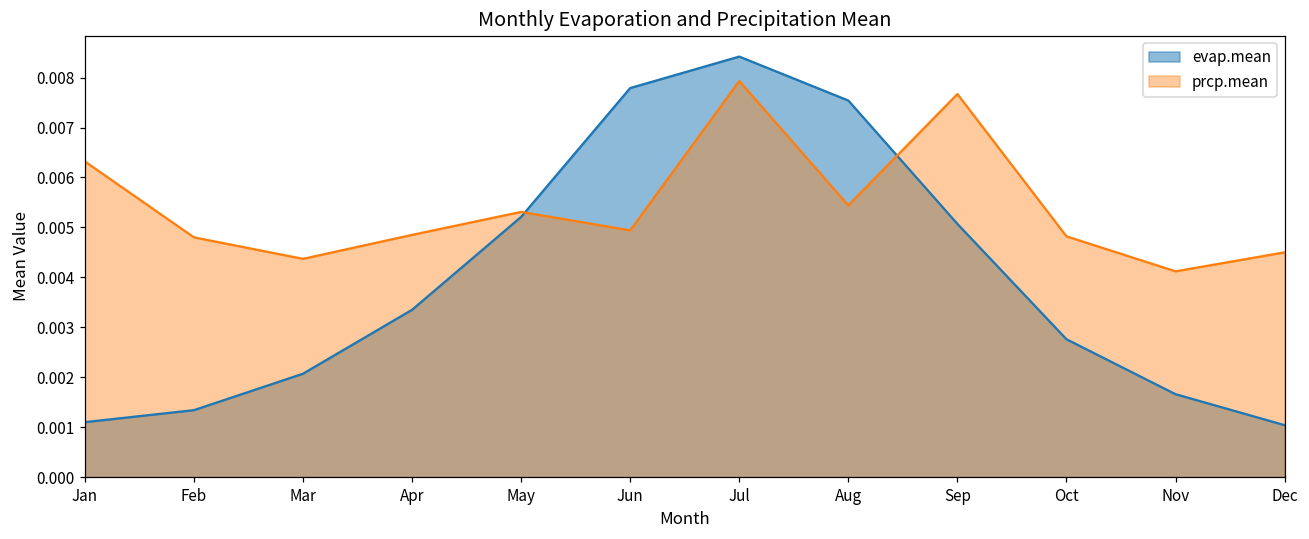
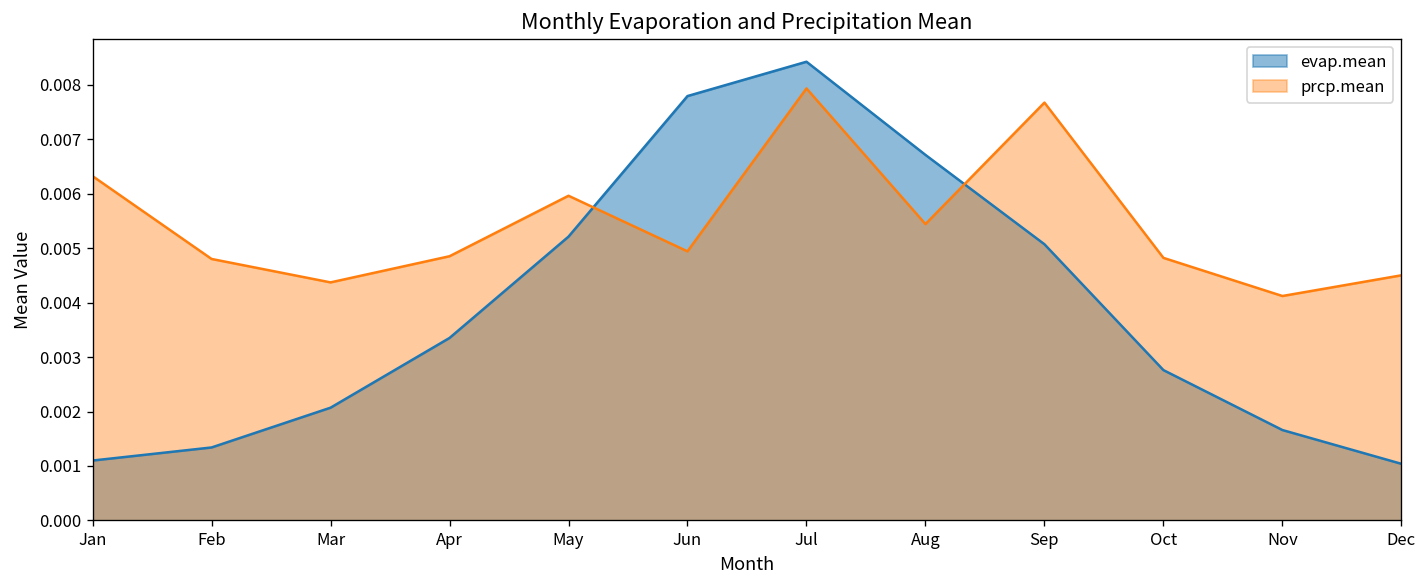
  {
    "evap.mean": {
      "Jan": 0.0011,
      "Feb": 0.0013,
      "Mar": 0.0021,
      "Apr": 0.0034,
      "May": 0.0052,
      "Jun": 0.0078,
      "Jul": 0.0084,
-     "Aug": 0.0075,
+     "Aug": 0.0067,
      "Sep": 0.0051,
      "Oct": 0.0028,
      "Nov": 0.0017,
      "Dec": 0.0010
    },
    "prcp.mean": {
      "Jan": 0.0063,
      "Feb": 0.0048,
      "Mar": 0.0044,
      "Apr": 0.0049,
-     "May": 0.0053,
+     "May": 0.0060,
      "Jun": 0.0049,
      "Jul": 0.0079,
      "Aug": 0.0054,
      "Sep": 0.0077,
      "Oct": 0.0048,
      "Nov": 0.0041,
      "Dec": 0.0045
    }
  }
